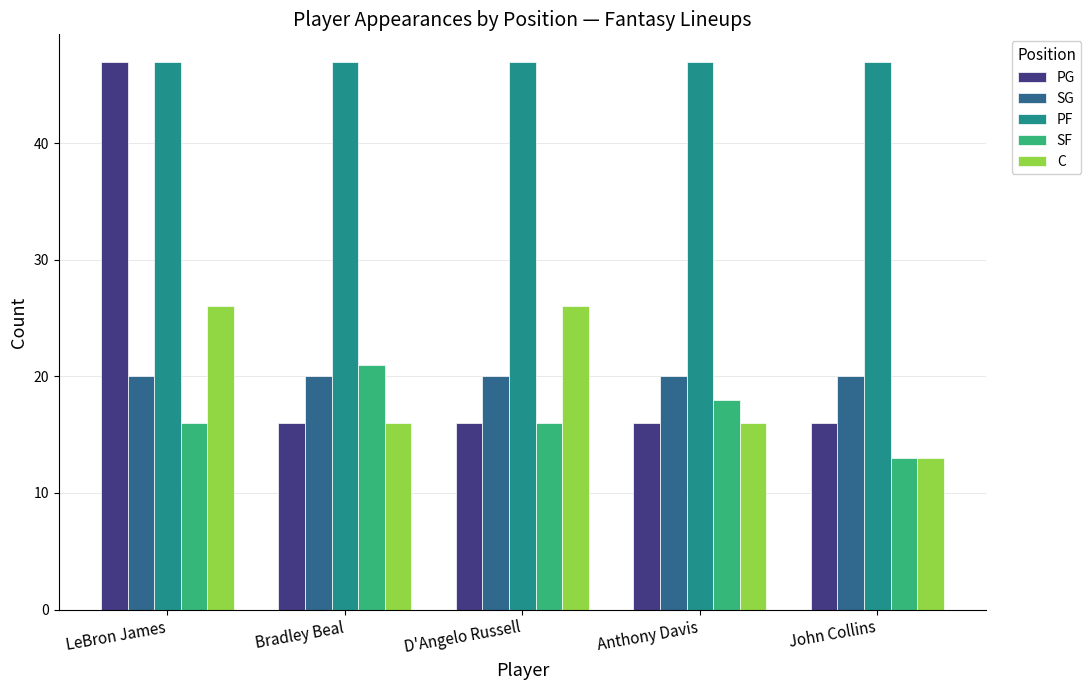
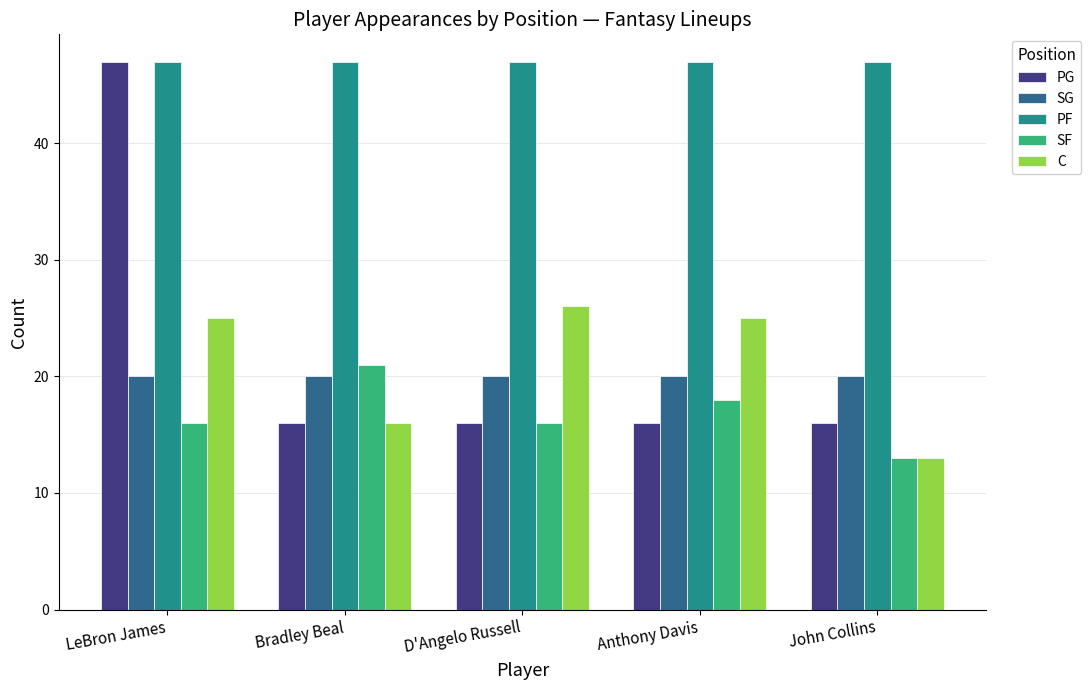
  {
    "C": {
-     "LeBron James": 26,
+     "LeBron James": 25,
      "Bradley Beal": 16,
      "D'Angelo Russell": 26,
-     "Anthony Davis": 16,
+     "Anthony Davis": 25,
      "John Collins": 13
    }
  }
